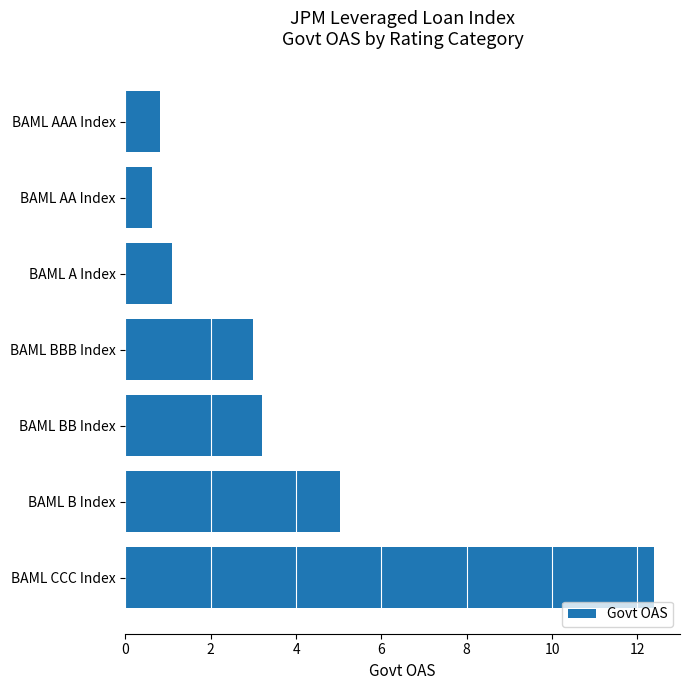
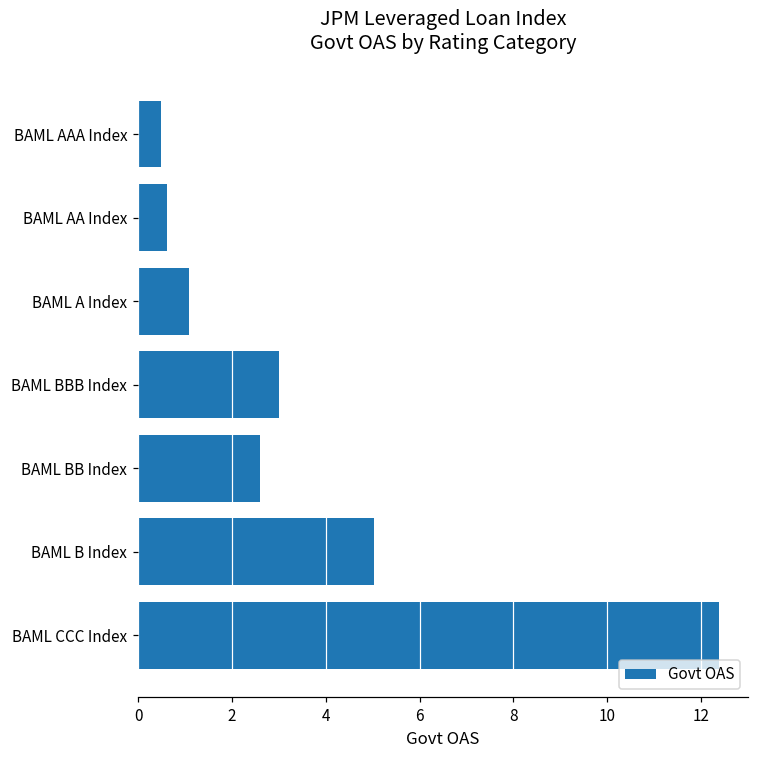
  {
-   "BAML AAA Index": 0.8,
+   "BAML AAA Index": 0.5,
    "BAML AA Index": 0.6,
    "BAML A Index": 1.1,
    "BAML BBB Index": 3.0,
-   "BAML BB Index": 3.2,
+   "BAML BB Index": 2.6,
    "BAML B Index": 5.0,
    "BAML CCC Index": 12.4
  }
